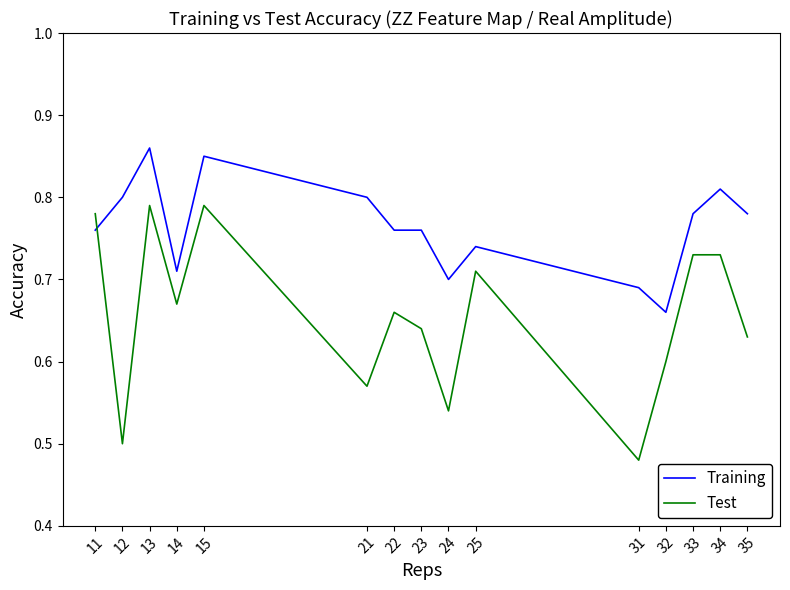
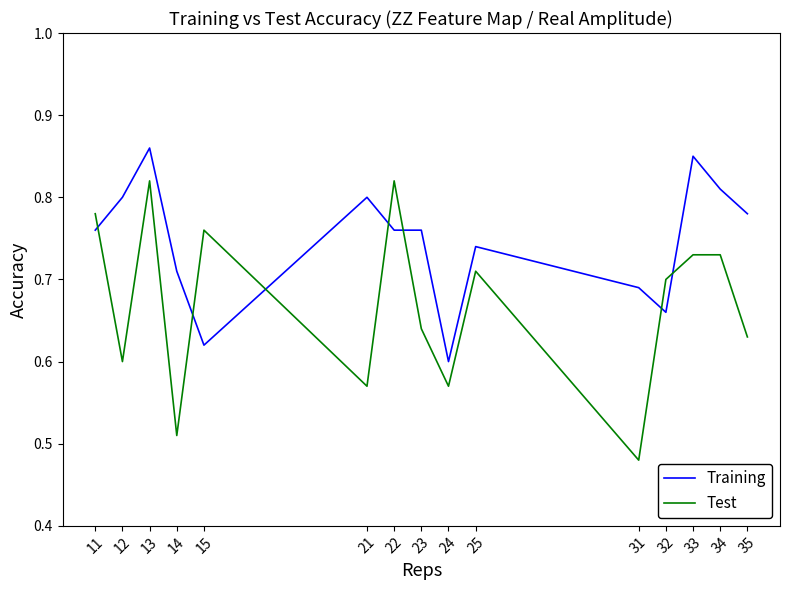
  {
    "Training": {
      "11": 0.76,
      "12": 0.80,
      "13": 0.86,
      "14": 0.71,
-     "15": 0.85,
+     "15": 0.62,
      "21": 0.80,
      "22": 0.76,
      "23": 0.76,
-     "24": 0.7,
+     "24": 0.6,
      "25": 0.74,
      "31": 0.69,
      "32": 0.66,
-     "33": 0.78,
+     "33": 0.85,
      "34": 0.81,
      "35": 0.78
    },
    "Test": {
      "11": 0.78,
-     "12": 0.5,
-     "13": 0.79,
-     "14": 0.67,
-     "15": 0.79,
+     "12": 0.6,
+     "13": 0.82,
+     "14": 0.51,
+     "15": 0.76,
      "21": 0.57,
-     "22": 0.66,
+     "22": 0.82,
      "23": 0.64,
-     "24": 0.54,
+     "24": 0.57,
      "25": 0.71,
      "31": 0.48,
-     "32": 0.6,
+     "32": 0.7,
      "33": 0.73,
      "34": 0.73,
      "35": 0.63
    }
  }
